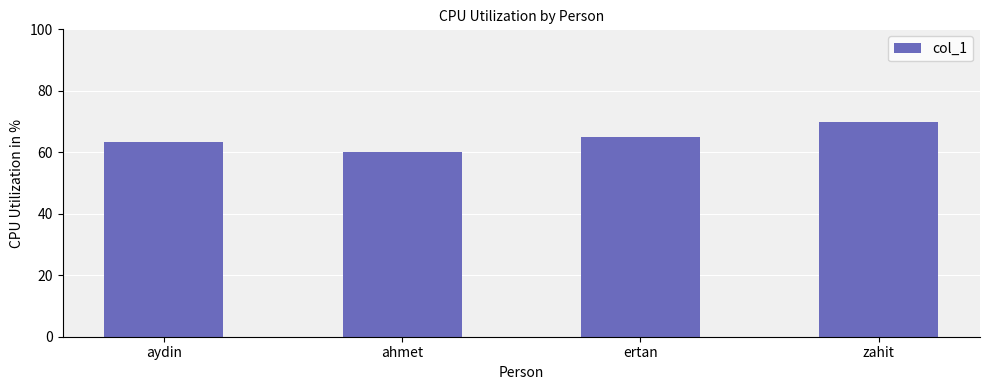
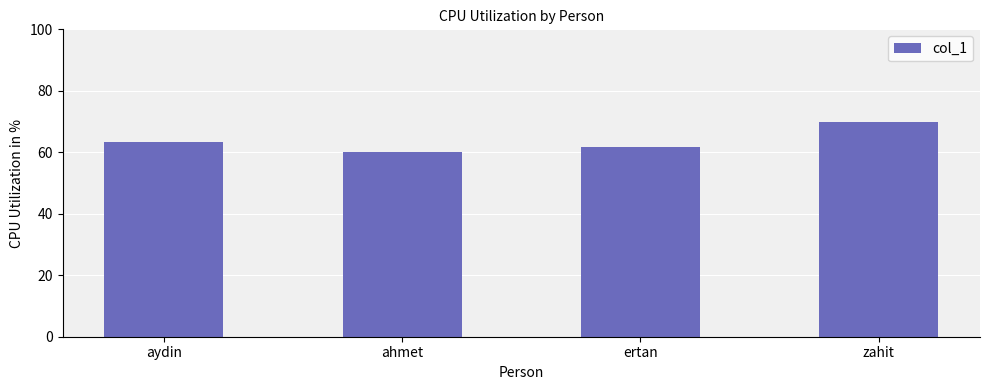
  {
    "aydin": 64,
    "ahmet": 60,
-   "ertan": 65,
+   "ertan": 62,
    "zahit": 70
  }
